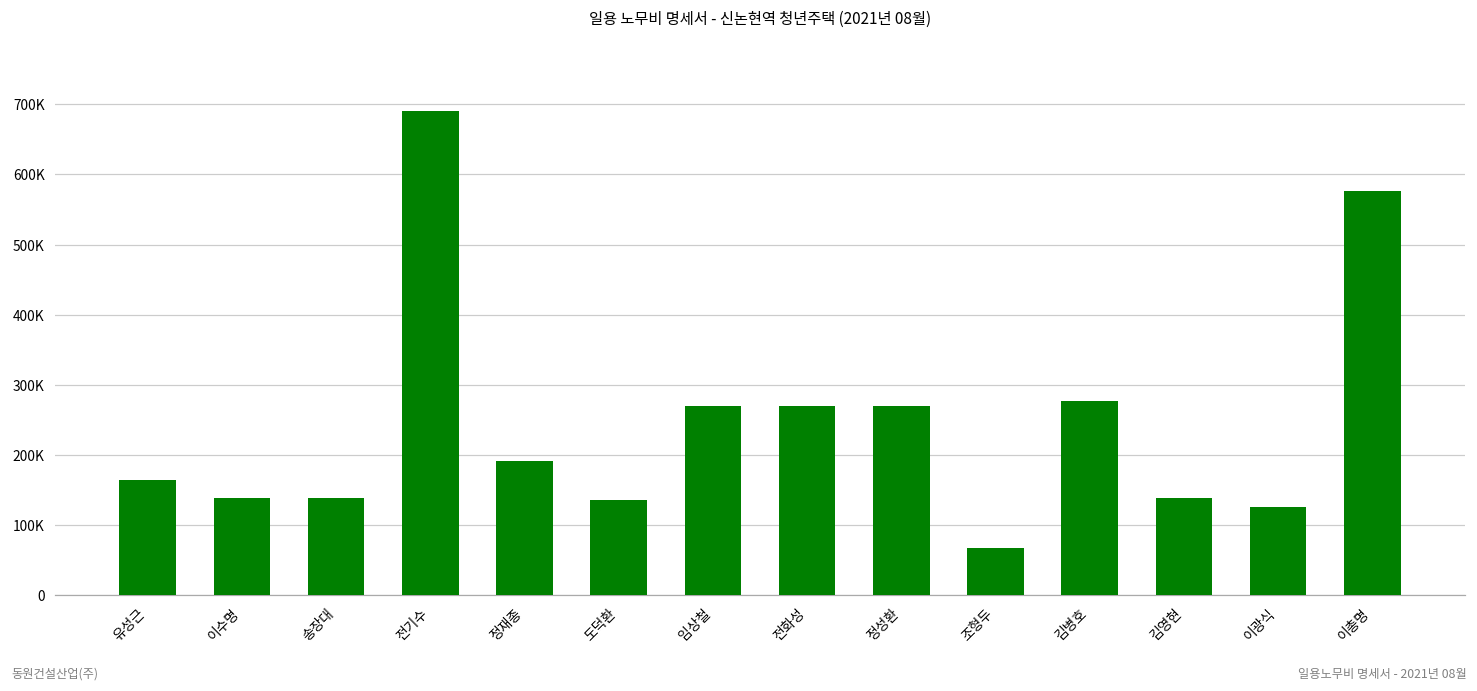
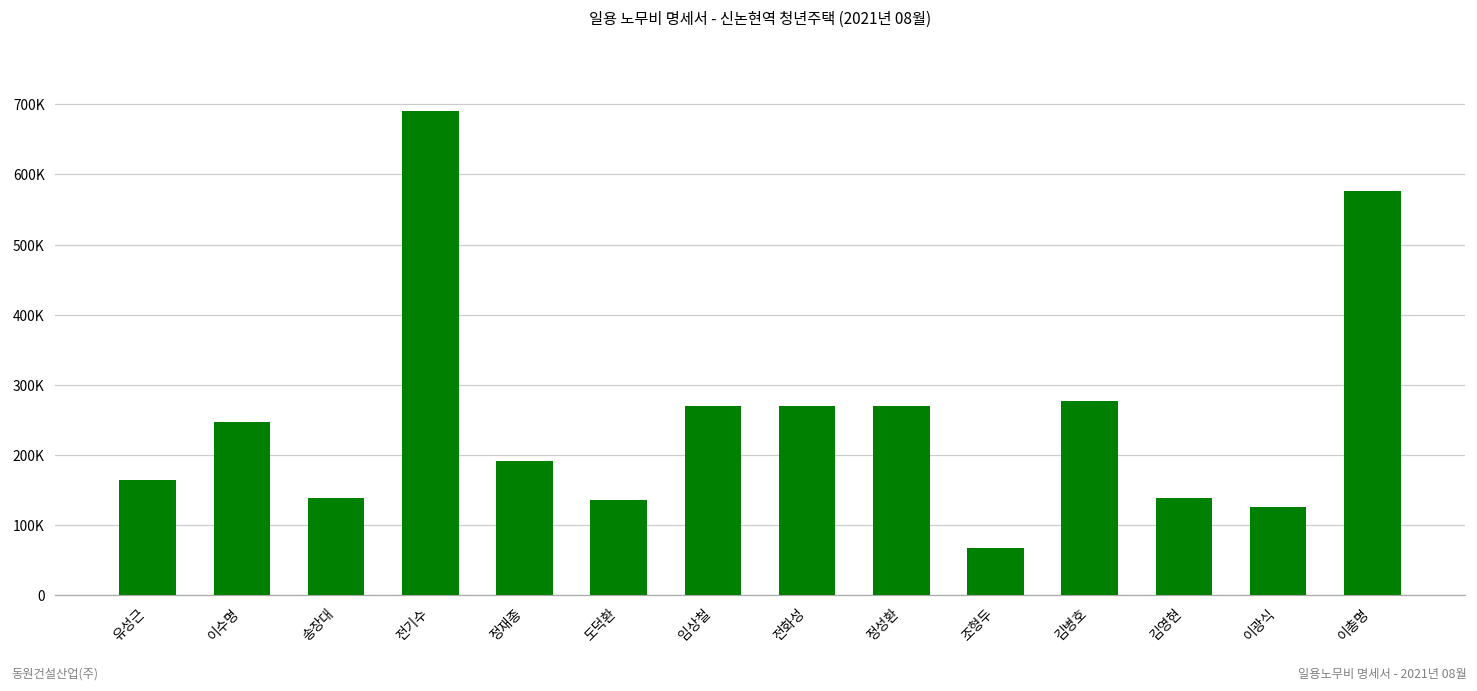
  {
    "유성근": 160000,
-   "이수명": 140000,
+   "이수명": 250000,
    "송장대": 140000,
    "전기수": 690000,
    "정재종": 190000,
    "도덕환": 140000,
    "임상철": 270000,
    "전화성": 270000,
    "정성환": 270000,
    "조형두": 70000,
    "김병호": 280000,
    "김영현": 140000,
    "이광식": 130000,
    "이총명": 580000
  }
